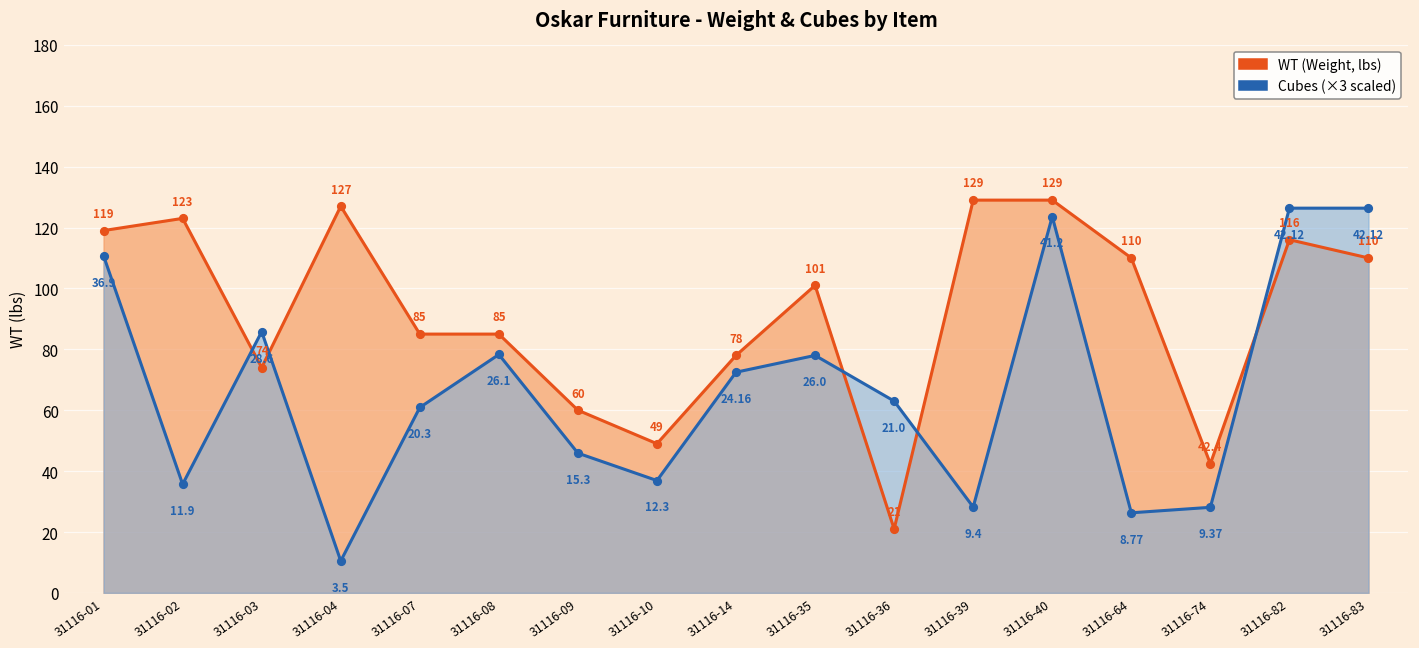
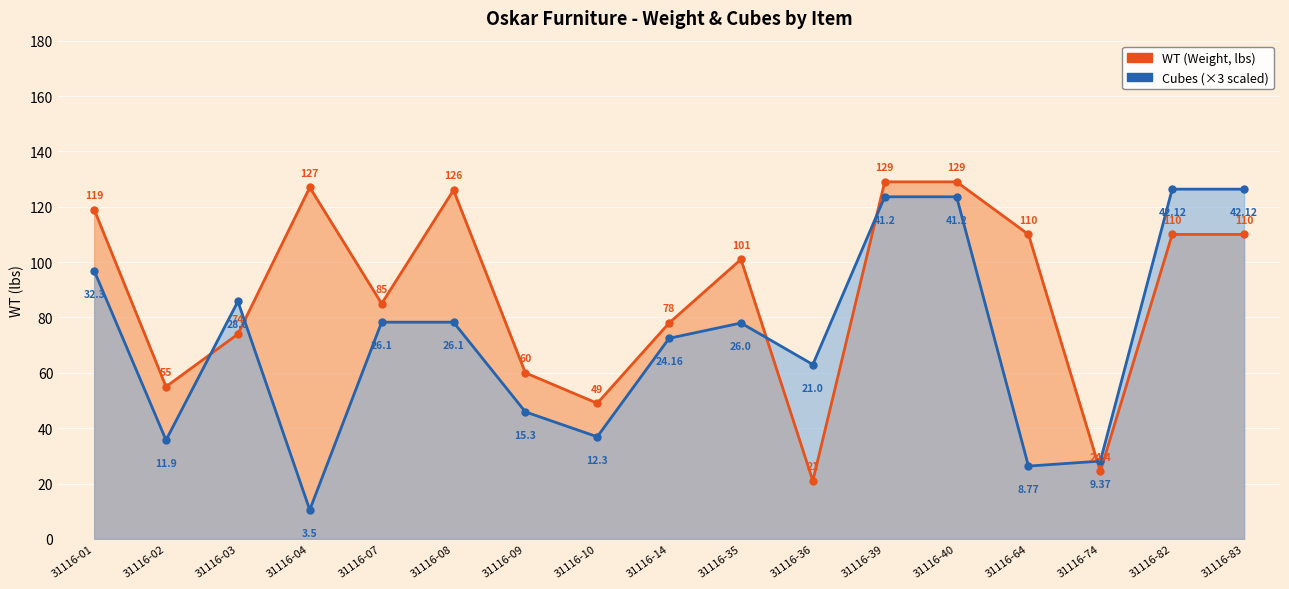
  {
    "WT (Weight, lbs)": {
      "31116-01": 119,
-     "31116-02": 123,
+     "31116-02": 55,
      "31116-04": 127,
      "31116-07": 85,
-     "31116-08": 85,
+     "31116-08": 126,
      "31116-09": 60,
      "31116-10": 49,
      "31116-14": 78,
      "31116-35": 101,
      "31116-36": 21,
      "31116-39": 129,
      "31116-40": 129,
      "31116-64": 110,
-     "31116-74": 42.4,
-     "31116-82": 116
+     "31116-74": 24.4,
+     "31116-82": 110
    },
    "Cubes (×3 scaled)": {
-     "31116-01": 36.9,
-     "31116-07": 20.3,
-     "31116-39": 9.4
+     "31116-01": 32.3,
+     "31116-07": 26.1,
+     "31116-39": 41.2
    }
  }
